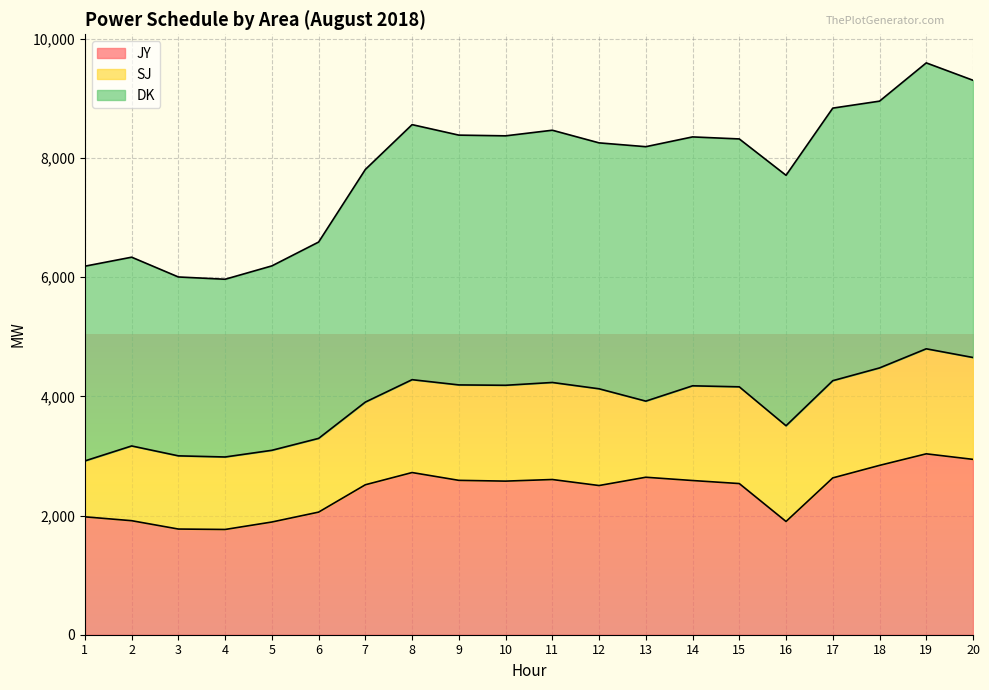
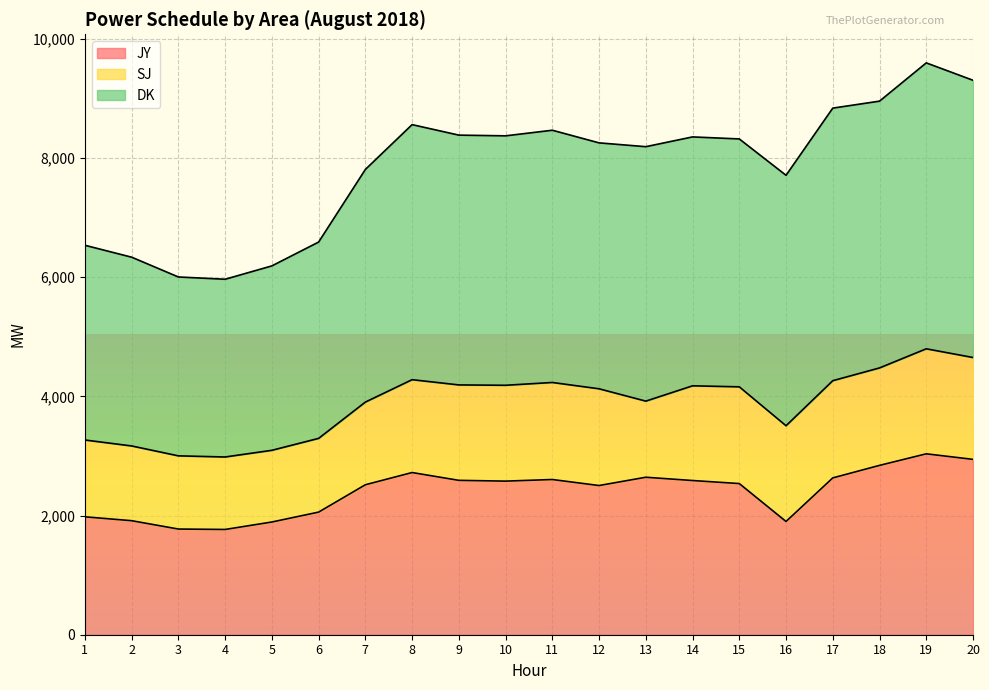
  {
    "JY": {
      "1": "2,000",
      "2": "1,900",
      "3": "1,800",
      "4": "1,800",
      "5": "1,900",
      "6": "2,100",
      "7": "2,500",
      "8": "2,700",
      "9": "2,600",
      "10": "2,600",
      "11": "2,600",
      "12": "2,500",
      "13": "2,600",
      "14": "2,600",
      "15": "2,500",
      "16": "1,900",
      "17": "2,600",
      "18": "2,800",
      "19": "3,000",
      "20": "2,900"
    },
    "SJ": {
-     "1": "900",
+     "1": "1,300",
      "2": "1,300",
      "3": "1,200",
      "4": "1,200",
      "5": "1,200",
      "6": "1,200",
      "7": "1,400",
      "8": "1,600",
      "9": "1,600",
      "10": "1,600",
      "11": "1,600",
      "12": "1,600",
      "13": "1,300",
      "14": "1,600",
      "15": "1,600",
      "16": "1,600",
      "17": "1,600",
      "18": "1,600",
      "19": "1,800",
      "20": "1,700"
    },
    "DK": {
      "1": "3,300",
      "2": "3,200",
      "3": "3,000",
      "4": "3,000",
      "5": "3,100",
      "6": "3,300",
      "7": "3,900",
      "8": "4,300",
      "9": "4,200",
      "10": "4,200",
      "11": "4,200",
      "12": "4,100",
      "13": "4,300",
      "14": "4,200",
      "15": "4,200",
      "16": "4,200",
      "17": "4,600",
      "18": "4,500",
      "19": "4,800",
      "20": "4,700"
    }
  }
